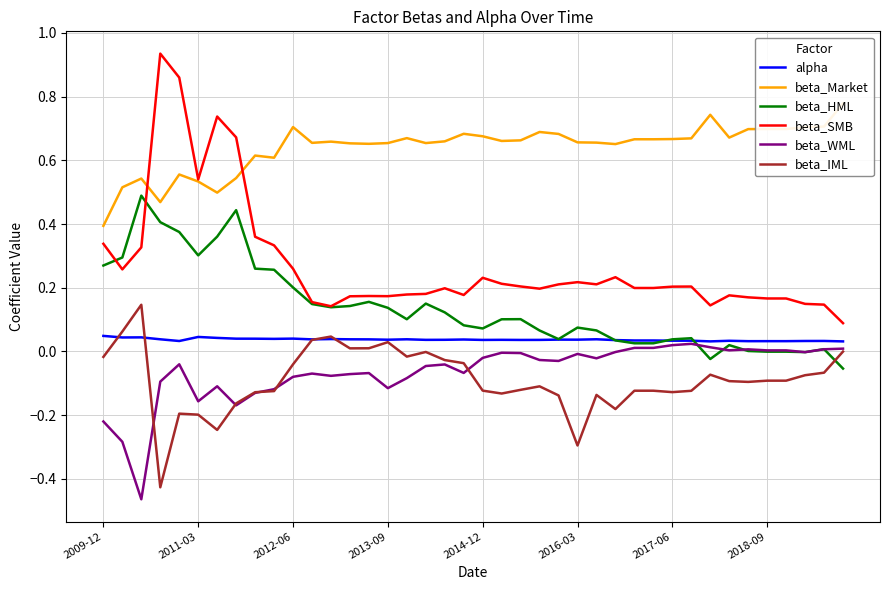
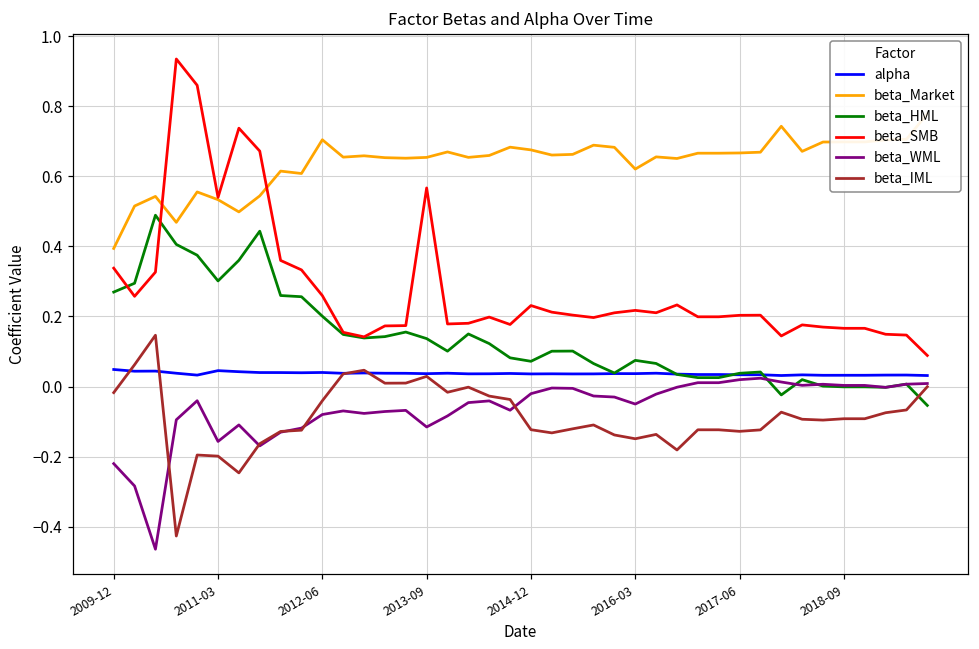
  {
    "alpha": {
      "2009-12": 0.05,
      "2011-03": 0.05,
      "2012-06": 0.04,
      "2014-12": 0.04,
      "2016-03": 0.04,
      "2018-09": 0.03
    },
    "beta_Market": {
      "2009-12": 0.39,
      "2012-06": 0.70,
      "2013-09": 0.65,
      "2014-12": 0.68,
-     "2016-03": 0.66,
+     "2016-03": 0.62,
      "2017-06": 0.67
    },
    "beta_HML": {
      "2009-12": 0.27,
      "2011-03": 0.30,
      "2012-06": 0.20,
      "2013-09": 0.14,
      "2014-12": 0.07,
      "2016-03": 0.07
    },
    "beta_SMB": {
      "2009-12": 0.34,
      "2012-06": 0.26,
-     "2013-09": 0.17,
+     "2013-09": 0.57,
      "2014-12": 0.23,
      "2016-03": 0.22,
      "2017-06": 0.20,
      "2018-09": 0.17
    },
    "beta_WML": {
      "2009-12": -0.22,
      "2011-03": -0.16,
      "2012-06": -0.08,
      "2013-09": -0.12,
      "2014-12": -0.02,
-     "2016-03": -0.01,
+     "2016-03": -0.05,
      "2017-06": 0.02
    },
    "beta_IML": {
      "2009-12": -0.02,
      "2011-03": -0.20,
      "2012-06": -0.04,
      "2014-12": -0.12,
-     "2016-03": -0.30,
+     "2016-03": -0.15,
      "2017-06": -0.13,
      "2018-09": -0.09
    }
  }
